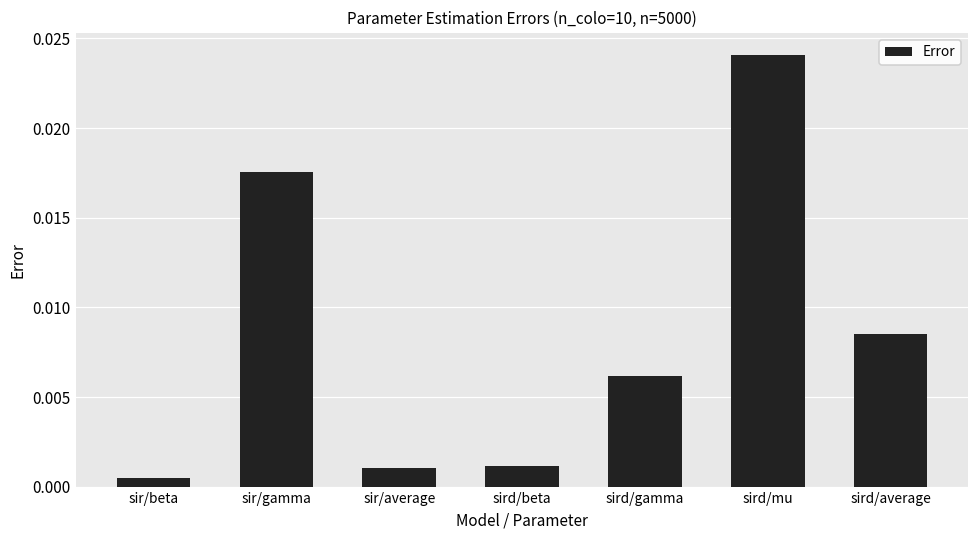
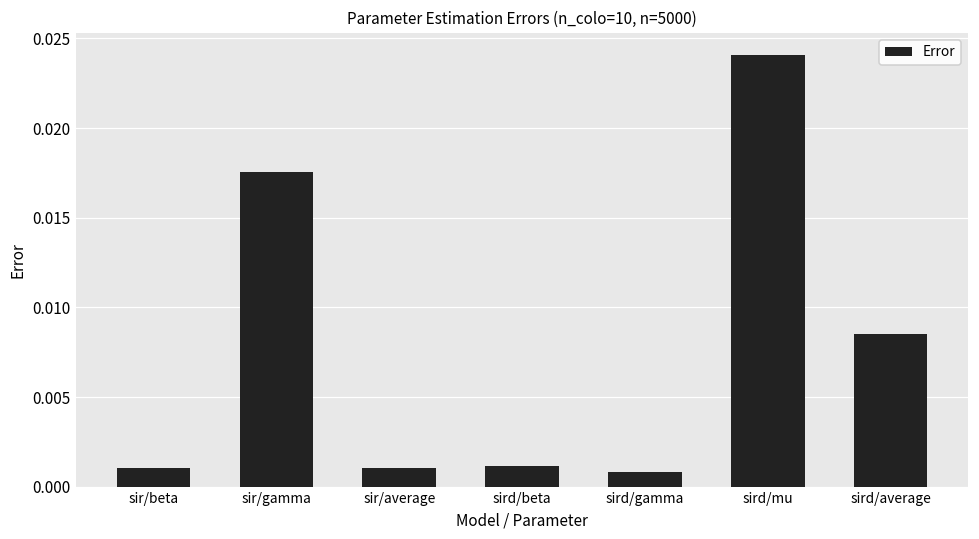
  {
-   "sir/beta": 0.0005,
+   "sir/beta": 0.0011,
    "sir/gamma": 0.0176,
    "sir/average": 0.0010,
    "sird/beta": 0.0011,
-   "sird/gamma": 0.0062,
+   "sird/gamma": 0.0008,
    "sird/mu": 0.0241,
    "sird/average": 0.0085
  }
